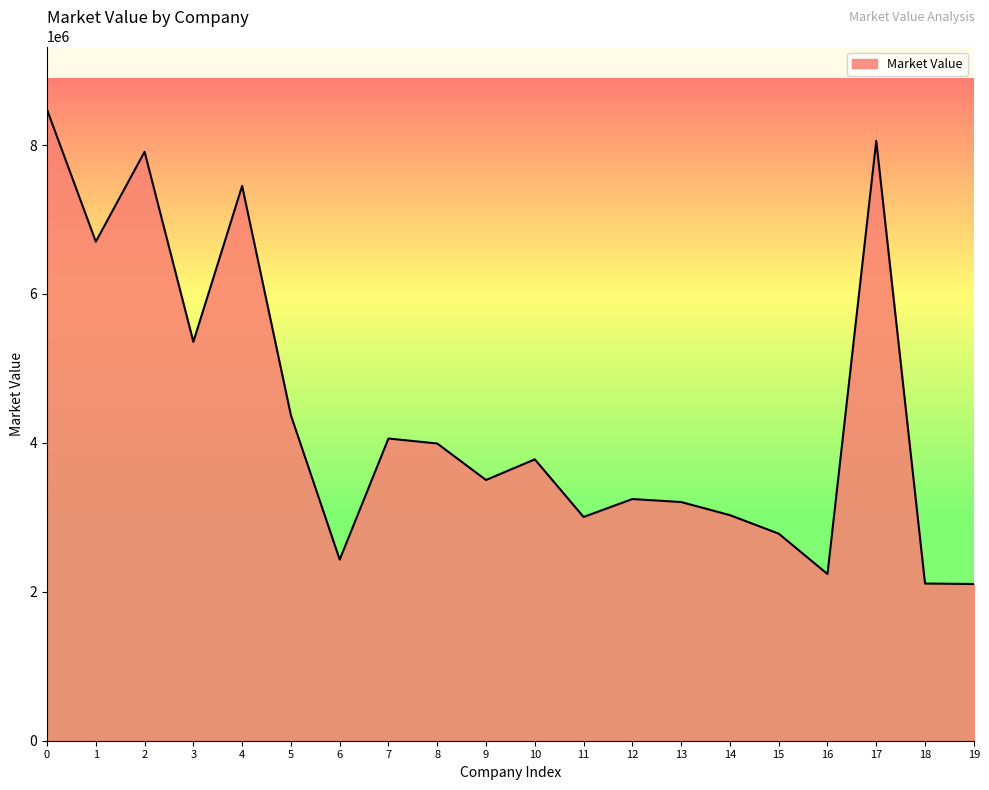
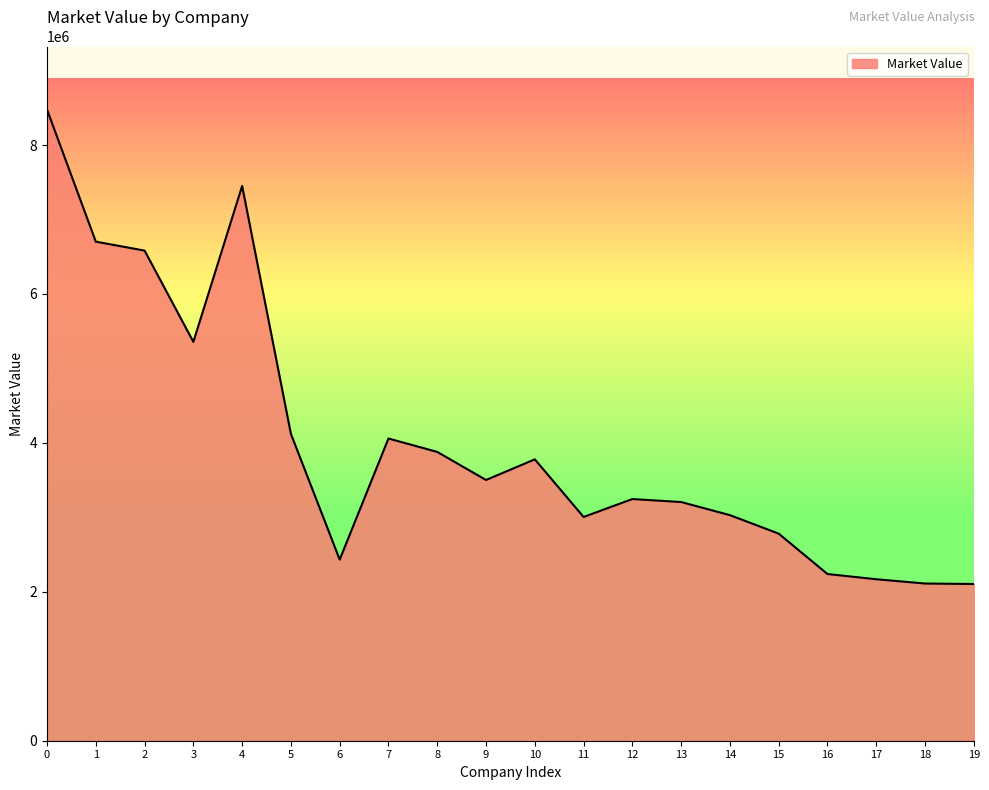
  {
    "0": 8500000,
    "1": 6700000,
-   "2": 7900000,
+   "2": 6600000,
    "3": 5400000,
    "4": 7500000,
-   "5": 4400000,
+   "5": 4100000,
    "6": 2400000,
    "7": 4100000,
-   "8": 4000000,
+   "8": 3900000,
    "9": 3500000,
    "10": 3800000,
    "11": 3000000,
    "12": 3200000,
    "13": 3200000,
    "14": 3000000,
    "15": 2800000,
    "16": 2200000,
-   "17": 8100000,
+   "17": 2200000,
    "18": 2100000,
    "19": 2100000
  }
